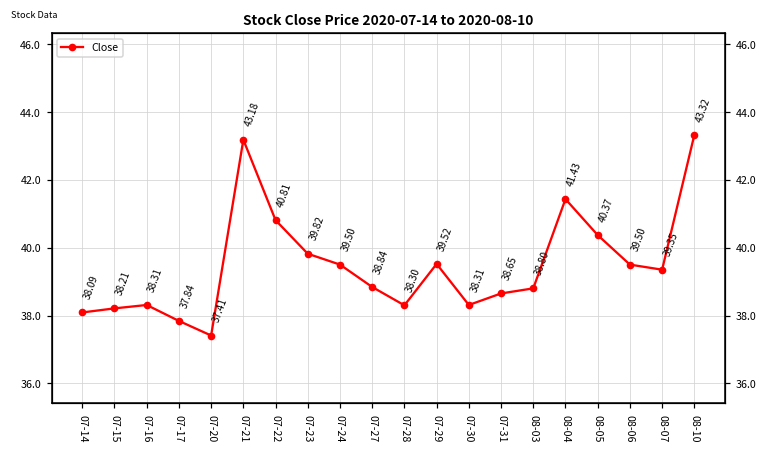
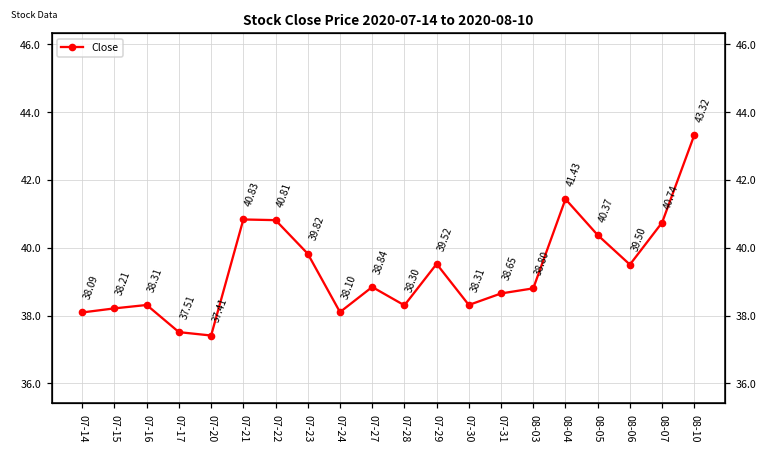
  {
    "07-14": 38.09,
    "07-15": 38.21,
    "07-16": 38.31,
-   "07-17": 37.84,
+   "07-17": 37.51,
    "07-20": 37.41,
-   "07-21": 43.18,
+   "07-21": 40.83,
    "07-22": 40.81,
    "07-23": 39.82,
-   "07-24": 39.50,
+   "07-24": 38.10,
    "07-27": 38.84,
    "07-28": 38.30,
    "07-29": 39.52,
    "07-30": 38.31,
    "07-31": 38.65,
    "08-03": 38.80,
    "08-04": 41.43,
    "08-05": 40.37,
    "08-06": 39.50,
-   "08-07": 39.35,
+   "08-07": 40.74,
    "08-10": 43.32
  }
